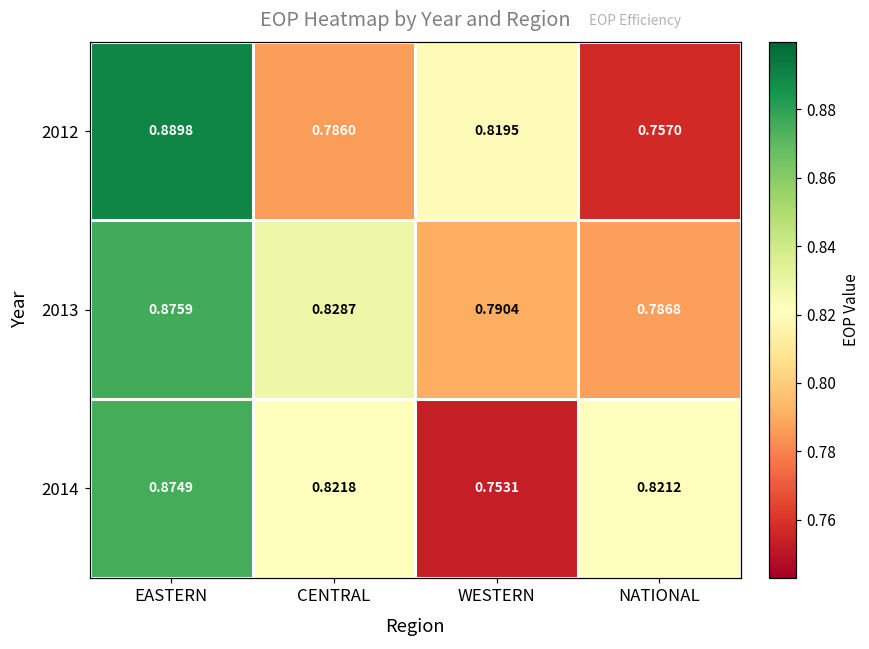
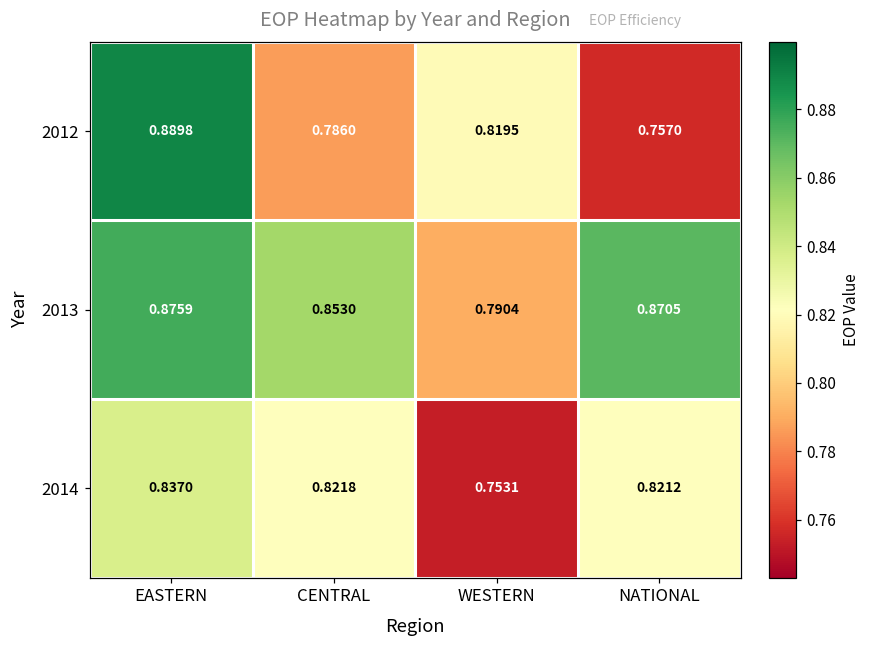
  {
    "2012": {
      "EASTERN": 0.8898,
      "CENTRAL": 0.7860,
      "WESTERN": 0.8195,
      "NATIONAL": 0.7570
    },
    "2013": {
      "EASTERN": 0.8759,
-     "CENTRAL": 0.8287,
+     "CENTRAL": 0.8530,
      "WESTERN": 0.7904,
-     "NATIONAL": 0.7868
+     "NATIONAL": 0.8705
    },
    "2014": {
-     "EASTERN": 0.8749,
+     "EASTERN": 0.8370,
      "CENTRAL": 0.8218,
      "WESTERN": 0.7531,
      "NATIONAL": 0.8212
    }
  }
